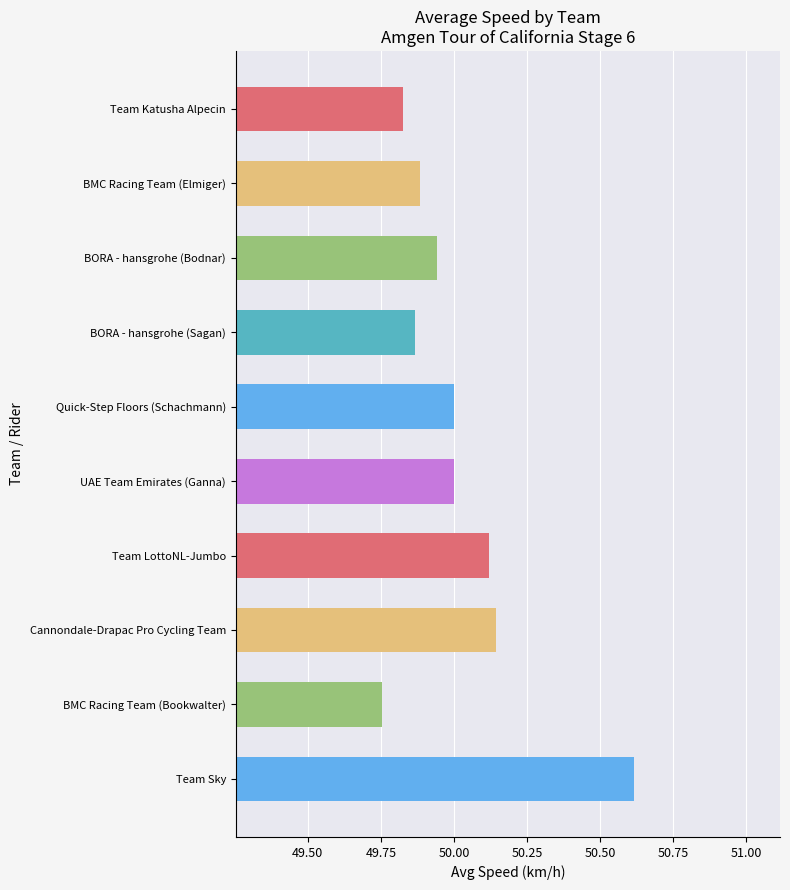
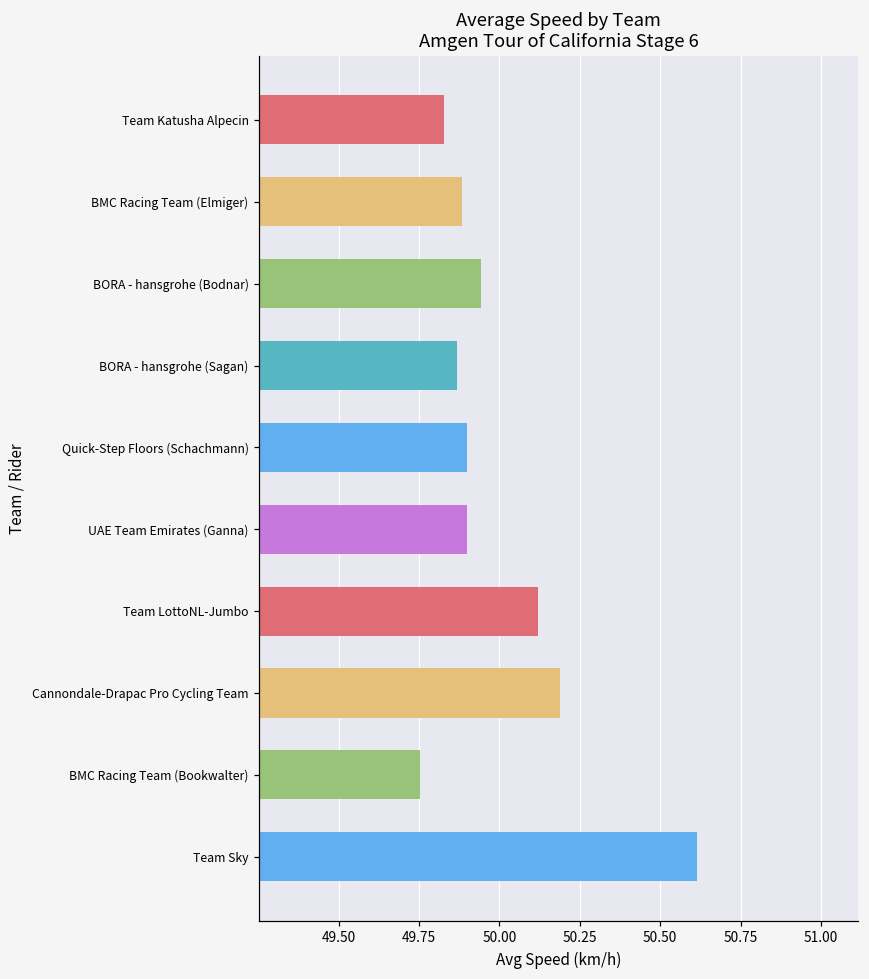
  {
    "Team Katusha Alpecin": 49.83,
    "BMC Racing Team (Elmiger)": 49.89,
    "BORA - hansgrohe (Bodnar)": 49.94,
    "BORA - hansgrohe (Sagan)": 49.87,
-   "Quick-Step Floors (Schachmann)": 50.0,
-   "UAE Team Emirates (Ganna)": 50.0,
+   "Quick-Step Floors (Schachmann)": 49.9,
+   "UAE Team Emirates (Ganna)": 49.9,
    "Team LottoNL-Jumbo": 50.12,
-   "Cannondale-Drapac Pro Cycling Team": 50.15,
+   "Cannondale-Drapac Pro Cycling Team": 50.19,
    "BMC Racing Team (Bookwalter)": 49.75,
    "Team Sky": 50.62
  }
